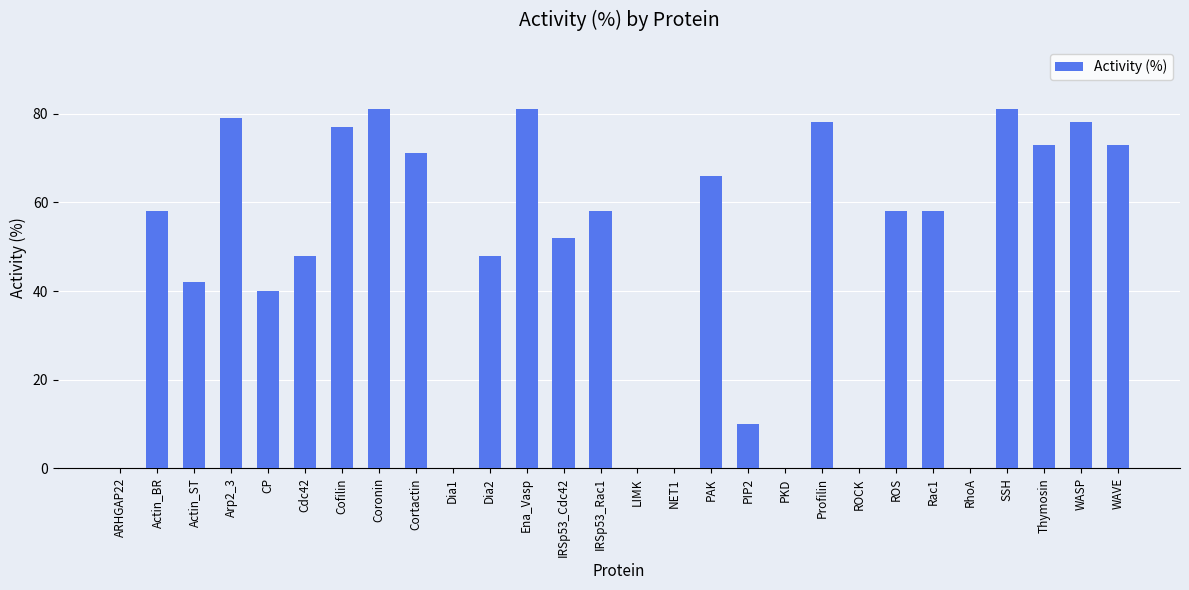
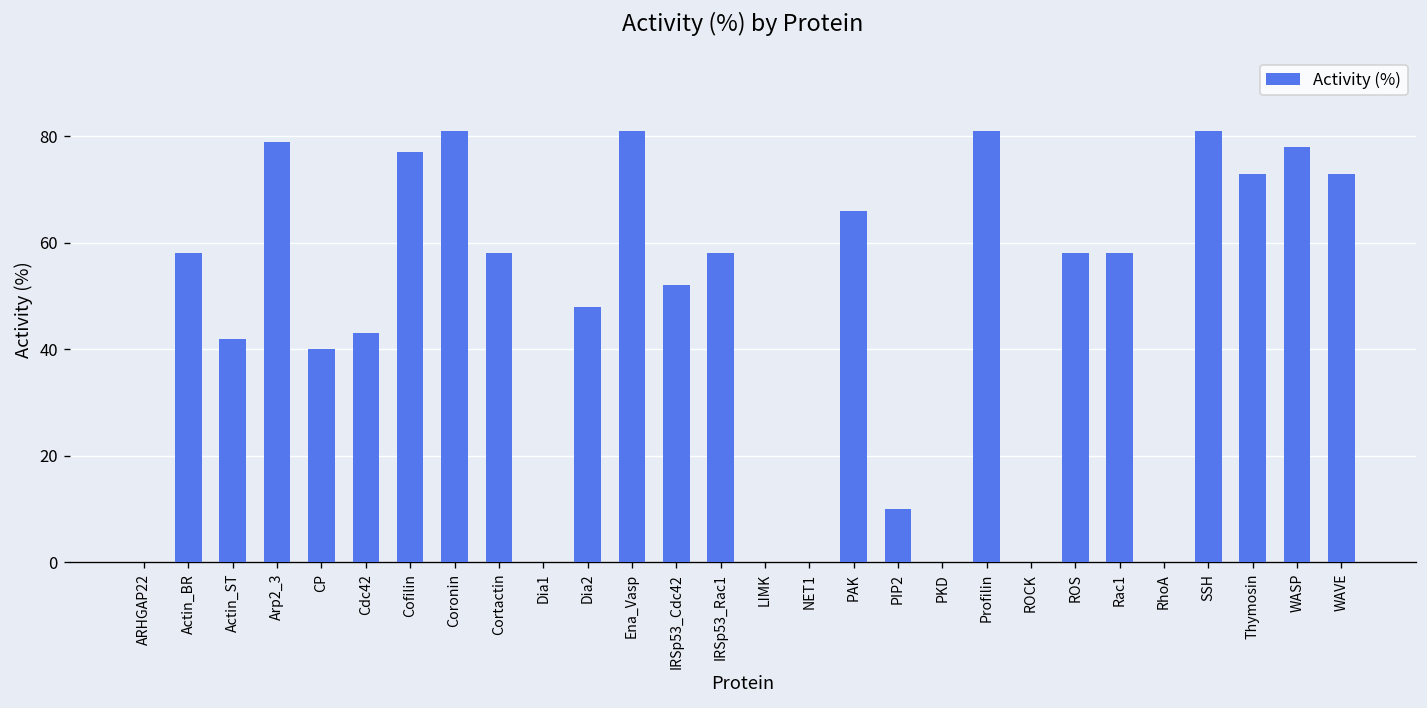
  {
    "ARHGAP22": 0,
    "Actin_BR": 58,
    "Actin_ST": 42,
    "Arp2_3": 79,
    "CP": 40,
-   "Cdc42": 48,
+   "Cdc42": 43,
    "Cofilin": 77,
    "Coronin": 81,
-   "Cortactin": 71,
+   "Cortactin": 58,
    "Dia1": 0,
    "Dia2": 48,
    "Ena_Vasp": 81,
    "IRSp53_Cdc42": 52,
    "IRSp53_Rac1": 58,
    "LIMK": 0,
    "NET1": 0,
    "PAK": 66,
    "PIP2": 10,
    "PKD": 0,
-   "Profilin": 78,
+   "Profilin": 81,
    "ROCK": 0,
    "ROS": 58,
    "Rac1": 58,
    "RhoA": 0,
    "SSH": 81,
    "Thymosin": 73,
    "WASP": 78,
    "WAVE": 73
  }
